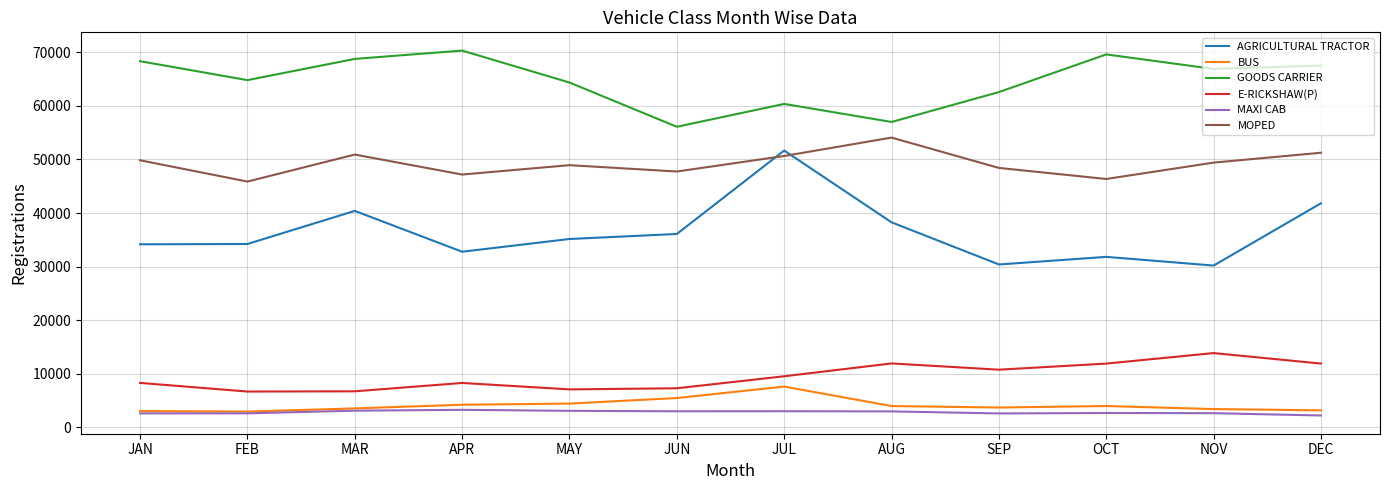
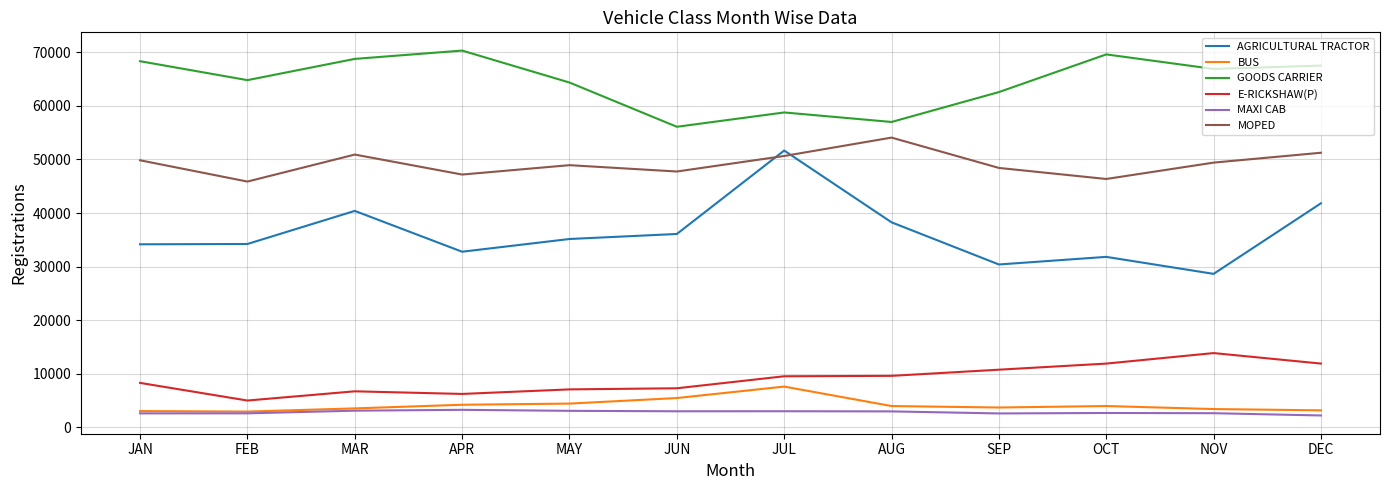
  {
    "AGRICULTURAL TRACTOR": {
      "JAN": 34000,
      "FEB": 34000,
      "MAR": 40000,
      "APR": 33000,
      "MAY": 35000,
      "JUN": 36000,
      "JUL": 52000,
      "AUG": 38000,
      "SEP": 30000,
      "OCT": 32000,
-     "NOV": 30000,
+     "NOV": 29000,
      "DEC": 42000
    },
    "BUS": {
      "APR": 4000,
      "MAY": 4000,
      "JUN": 5000,
      "JUL": 8000,
      "AUG": 4000,
      "SEP": 4000,
      "OCT": 4000,
      "NOV": 3000,
      "DEC": 3000
    },
    "GOODS CARRIER": {
      "JAN": 68000,
      "FEB": 65000,
      "MAR": 69000,
      "APR": 70000,
      "MAY": 64000,
      "JUN": 56000,
-     "JUL": 60000,
+     "JUL": 59000,
      "AUG": 57000,
      "SEP": 63000,
      "OCT": 70000
    },
    "E-RICKSHAW(P)": {
      "JAN": 8000,
-     "FEB": 7000,
+     "FEB": 5000,
      "MAR": 7000,
-     "APR": 8000,
+     "APR": 6000,
      "MAY": 7000,
      "JUN": 7000,
      "JUL": 10000,
-     "AUG": 12000,
+     "AUG": 10000,
      "SEP": 11000,
      "OCT": 12000,
      "NOV": 14000,
      "DEC": 12000
    },
    "MAXI CAB": {
      "APR": 3000,
      "MAY": 3000,
      "JUN": 3000,
      "JUL": 3000,
      "AUG": 3000,
      "SEP": 3000,
      "OCT": 3000,
      "NOV": 3000,
      "DEC": 2000
    },
    "MOPED": {
      "JAN": 50000,
      "FEB": 46000,
      "MAR": 51000,
      "APR": 47000,
      "MAY": 49000,
      "JUN": 48000,
      "JUL": 51000,
      "AUG": 54000,
      "SEP": 48000,
      "OCT": 46000,
      "NOV": 49000,
      "DEC": 51000
    }
  }
